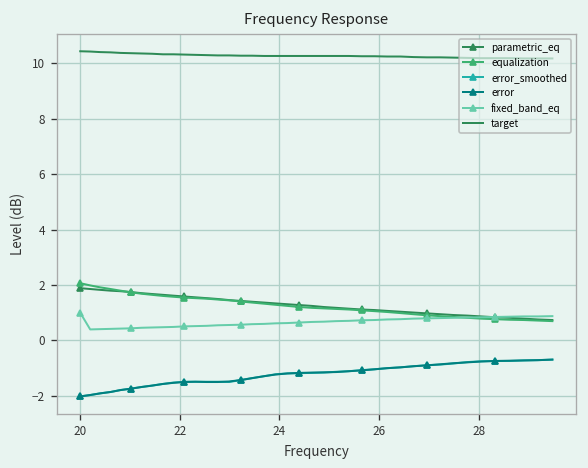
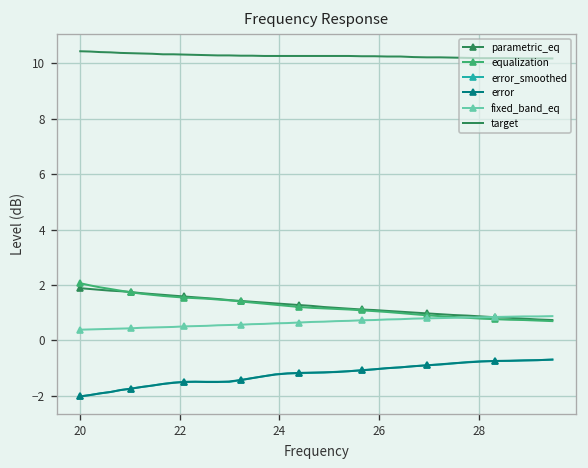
  {
    "fixed_band_eq": {
-     "20": 1.0
+     "20": 0.4
    }
  }
